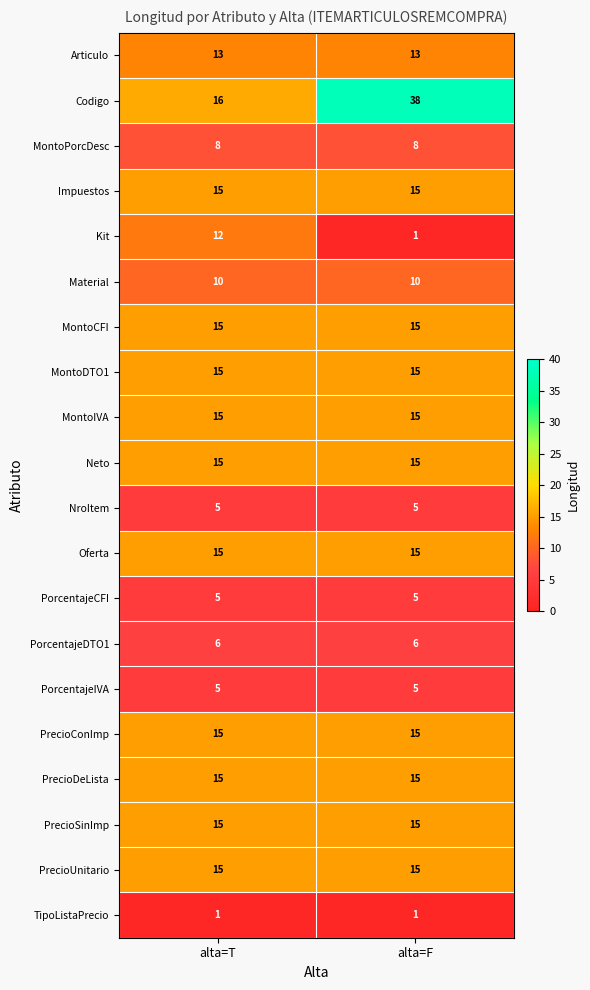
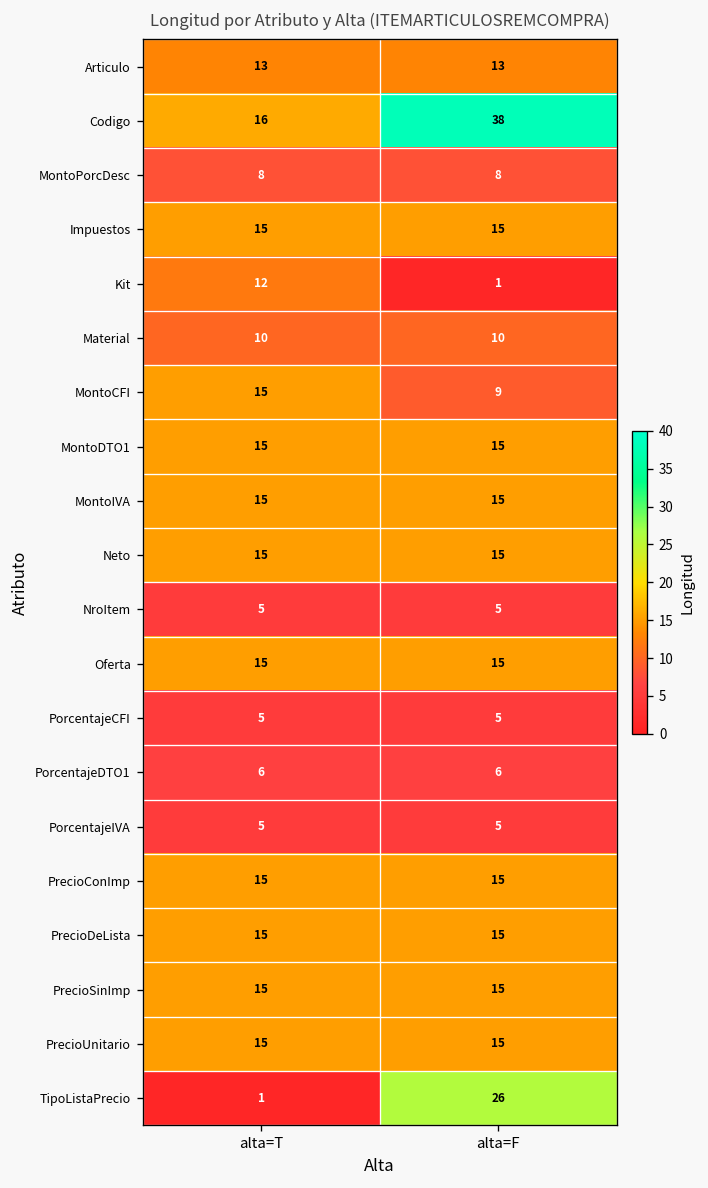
  {
    "Articulo": {
      "alta=T": 13,
      "alta=F": 13
    },
    "Codigo": {
      "alta=T": 16,
      "alta=F": 38
    },
    "MontoPorcDesc": {
      "alta=T": 8,
      "alta=F": 8
    },
    "Impuestos": {
      "alta=T": 15,
      "alta=F": 15
    },
    "Kit": {
      "alta=T": 12,
      "alta=F": 1
    },
    "Material": {
      "alta=T": 10,
      "alta=F": 10
    },
    "MontoCFI": {
      "alta=T": 15,
-     "alta=F": 15
+     "alta=F": 9
    },
    "MontoDTO1": {
      "alta=T": 15,
      "alta=F": 15
    },
    "MontoIVA": {
      "alta=T": 15,
      "alta=F": 15
    },
    "Neto": {
      "alta=T": 15,
      "alta=F": 15
    },
    "NroItem": {
      "alta=T": 5,
      "alta=F": 5
    },
    "Oferta": {
      "alta=T": 15,
      "alta=F": 15
    },
    "PorcentajeCFI": {
      "alta=T": 5,
      "alta=F": 5
    },
    "PorcentajeDTO1": {
      "alta=T": 6,
      "alta=F": 6
    },
    "PorcentajeIVA": {
      "alta=T": 5,
      "alta=F": 5
    },
    "PrecioConImp": {
      "alta=T": 15,
      "alta=F": 15
    },
    "PrecioDeLista": {
      "alta=T": 15,
      "alta=F": 15
    },
    "PrecioSinImp": {
      "alta=T": 15,
      "alta=F": 15
    },
    "PrecioUnitario": {
      "alta=T": 15,
      "alta=F": 15
    },
    "TipoListaPrecio": {
      "alta=T": 1,
-     "alta=F": 1
+     "alta=F": 26
    }
  }
